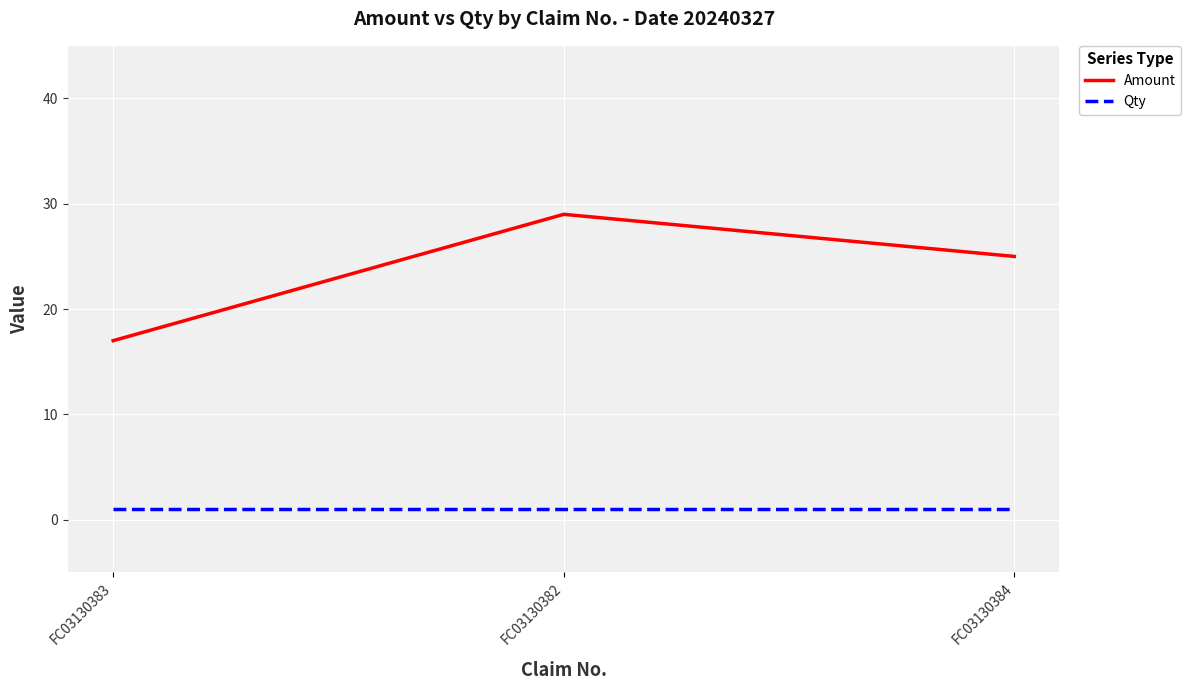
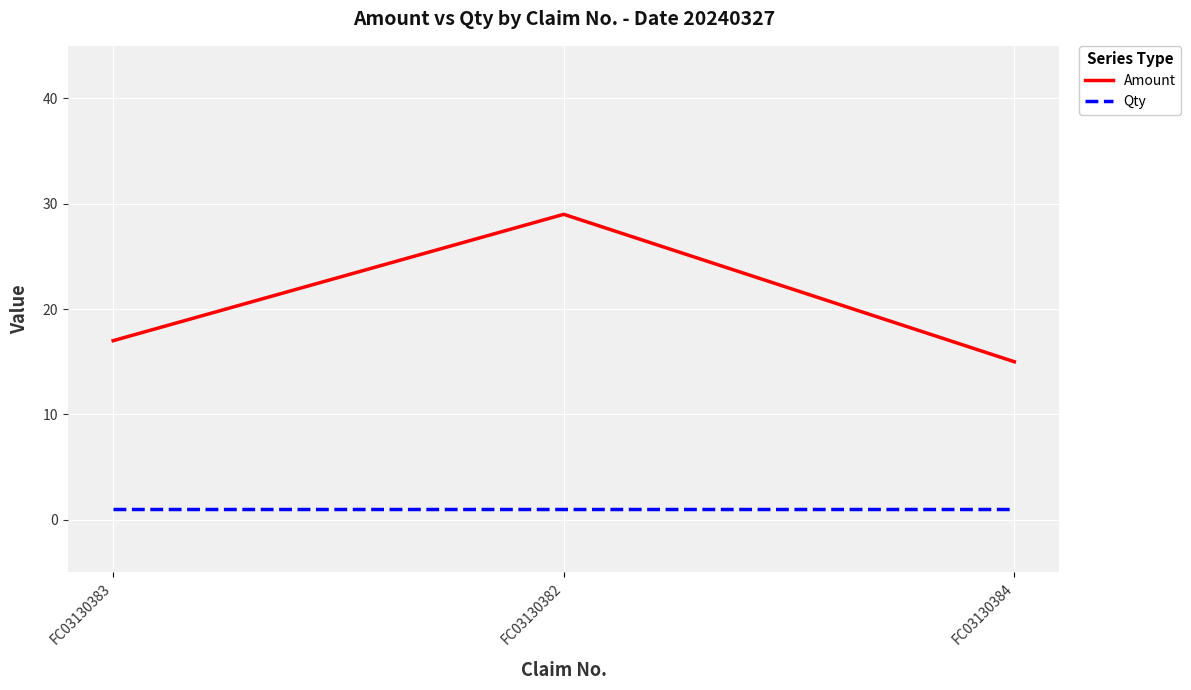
  {
    "Amount": {
      "FC03130383": 17,
      "FC03130382": 29,
-     "FC03130384": 25
+     "FC03130384": 15
    },
    "Qty": {
      "FC03130383": 1,
      "FC03130382": 1,
      "FC03130384": 1
    }
  }
